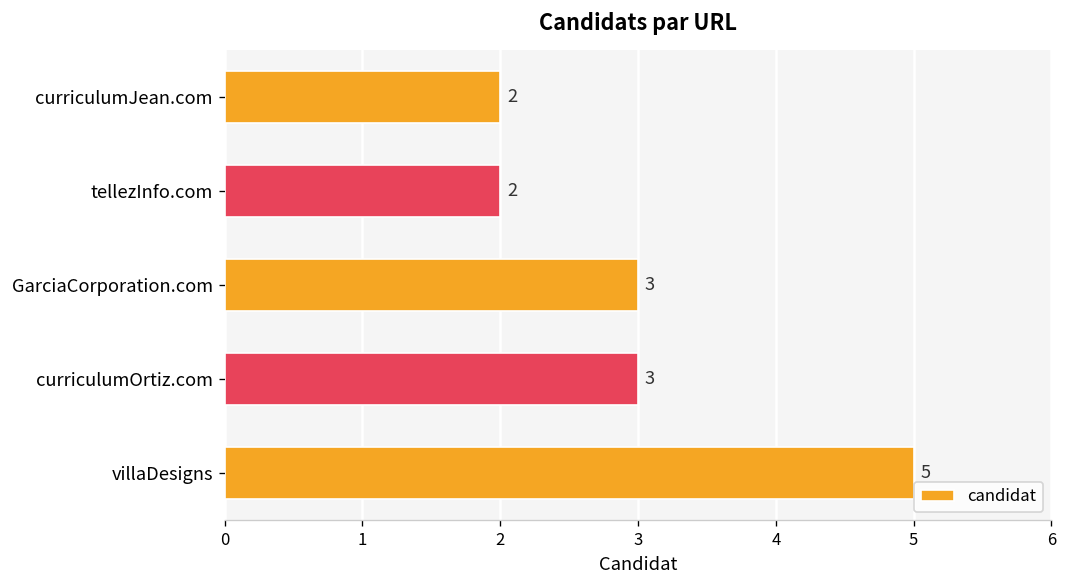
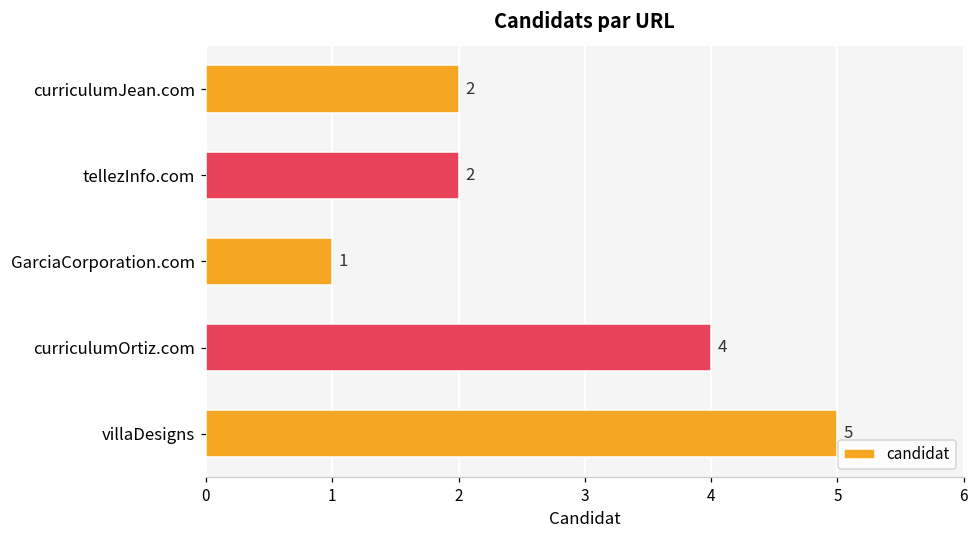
  {
    "curriculumJean.com": 2,
    "tellezInfo.com": 2,
-   "GarciaCorporation.com": 3,
-   "curriculumOrtiz.com": 3
+   "GarciaCorporation.com": 1,
+   "curriculumOrtiz.com": 4
  }
